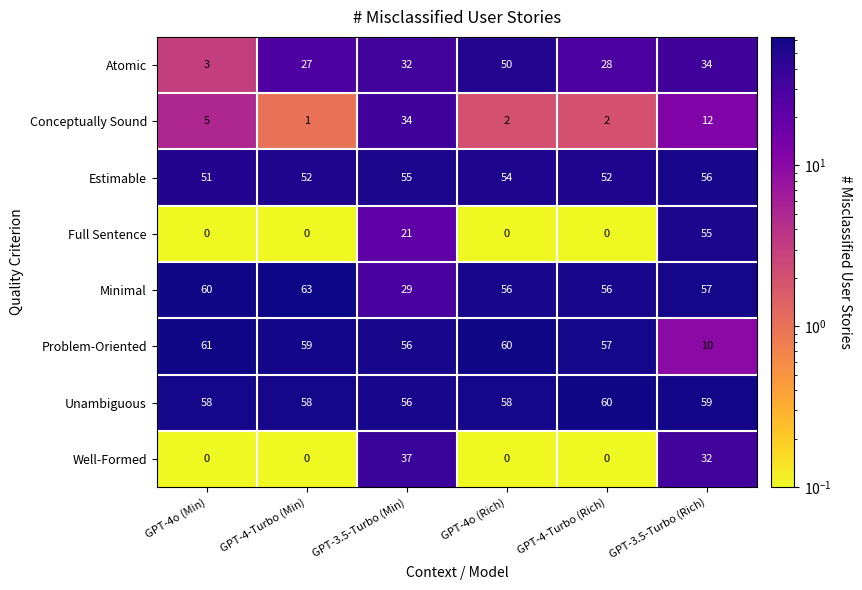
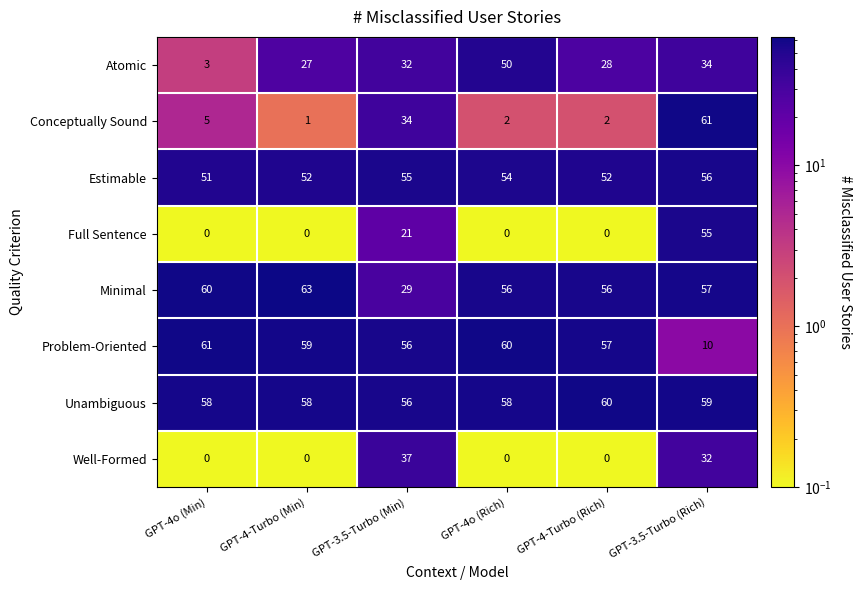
  {
    "Atomic": {
      "GPT-4o (Min)": 3,
      "GPT-4-Turbo (Min)": 27,
      "GPT-3.5-Turbo (Min)": 32,
      "GPT-4o (Rich)": 50,
      "GPT-4-Turbo (Rich)": 28,
      "GPT-3.5-Turbo (Rich)": 34
    },
    "Conceptually Sound": {
      "GPT-4o (Min)": 5,
      "GPT-4-Turbo (Min)": 1,
      "GPT-3.5-Turbo (Min)": 34,
      "GPT-4o (Rich)": 2,
      "GPT-4-Turbo (Rich)": 2,
-     "GPT-3.5-Turbo (Rich)": 12
+     "GPT-3.5-Turbo (Rich)": 61
    },
    "Estimable": {
      "GPT-4o (Min)": 51,
      "GPT-4-Turbo (Min)": 52,
      "GPT-3.5-Turbo (Min)": 55,
      "GPT-4o (Rich)": 54,
      "GPT-4-Turbo (Rich)": 52,
      "GPT-3.5-Turbo (Rich)": 56
    },
    "Full Sentence": {
      "GPT-4o (Min)": 0,
      "GPT-4-Turbo (Min)": 0,
      "GPT-3.5-Turbo (Min)": 21,
      "GPT-4o (Rich)": 0,
      "GPT-4-Turbo (Rich)": 0,
      "GPT-3.5-Turbo (Rich)": 55
    },
    "Minimal": {
      "GPT-4o (Min)": 60,
      "GPT-4-Turbo (Min)": 63,
      "GPT-3.5-Turbo (Min)": 29,
      "GPT-4o (Rich)": 56,
      "GPT-4-Turbo (Rich)": 56,
      "GPT-3.5-Turbo (Rich)": 57
    },
    "Problem-Oriented": {
      "GPT-4o (Min)": 61,
      "GPT-4-Turbo (Min)": 59,
      "GPT-3.5-Turbo (Min)": 56,
      "GPT-4o (Rich)": 60,
      "GPT-4-Turbo (Rich)": 57,
      "GPT-3.5-Turbo (Rich)": 10
    },
    "Unambiguous": {
      "GPT-4o (Min)": 58,
      "GPT-4-Turbo (Min)": 58,
      "GPT-3.5-Turbo (Min)": 56,
      "GPT-4o (Rich)": 58,
      "GPT-4-Turbo (Rich)": 60,
      "GPT-3.5-Turbo (Rich)": 59
    },
    "Well-Formed": {
      "GPT-4o (Min)": 0,
      "GPT-4-Turbo (Min)": 0,
      "GPT-3.5-Turbo (Min)": 37,
      "GPT-4o (Rich)": 0,
      "GPT-4-Turbo (Rich)": 0,
      "GPT-3.5-Turbo (Rich)": 32
    }
  }
